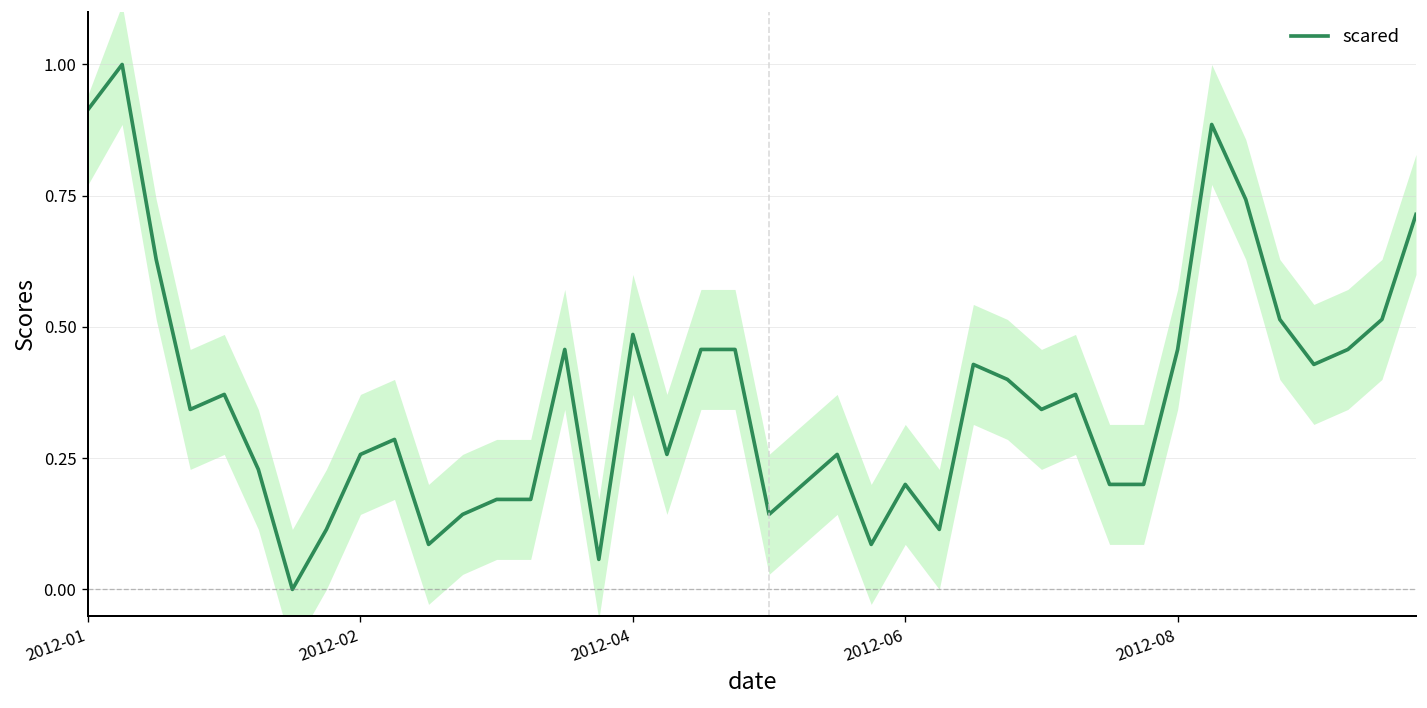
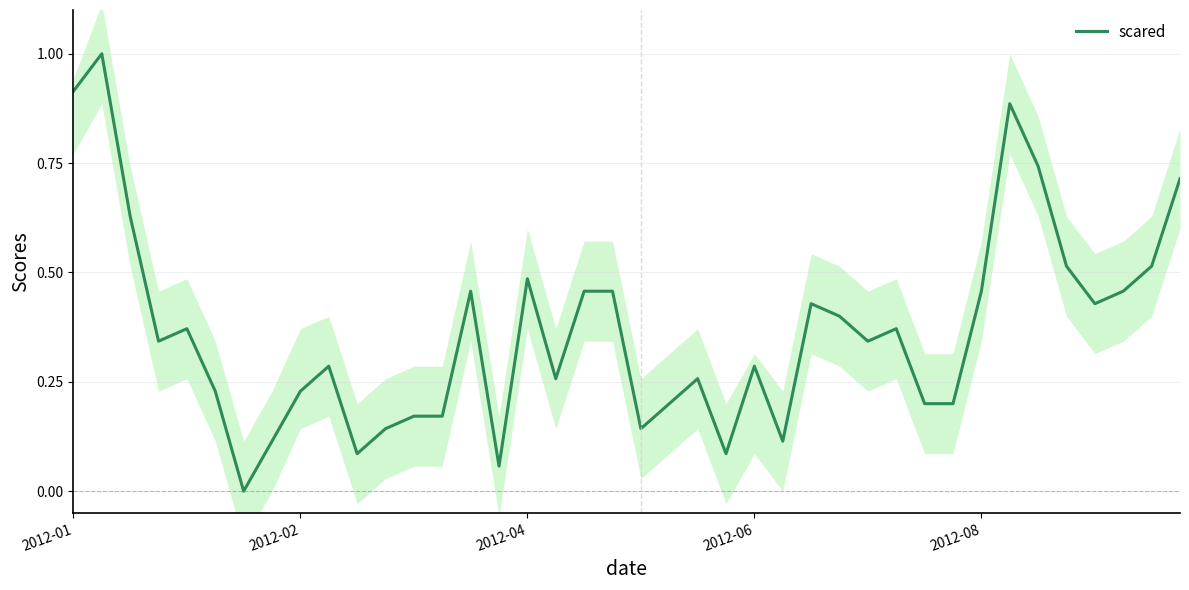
  {
    "scared": {
      "2012-01": 0.91,
-     "2012-02": 0.26,
+     "2012-02": 0.23,
      "2012-04": 0.49,
-     "2012-06": 0.20,
+     "2012-06": 0.29,
      "2012-08": 0.46
    }
  }
